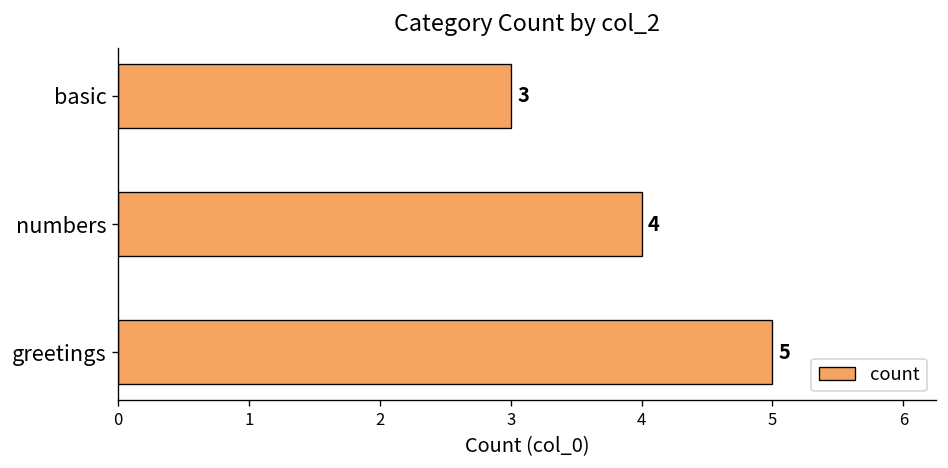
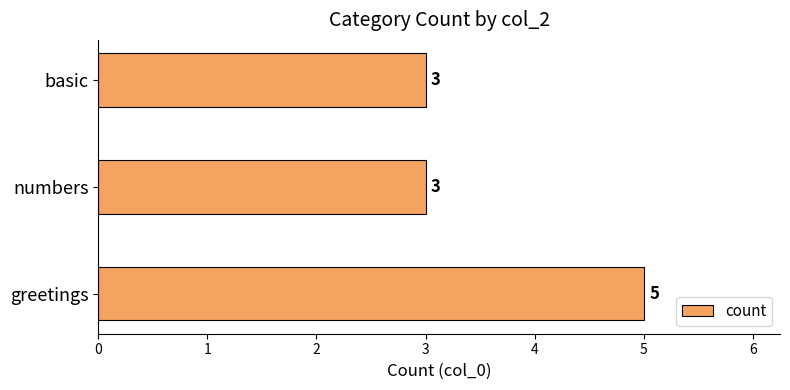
  {
    "basic": 3,
-   "numbers": 4,
+   "numbers": 3,
    "greetings": 5
  }
